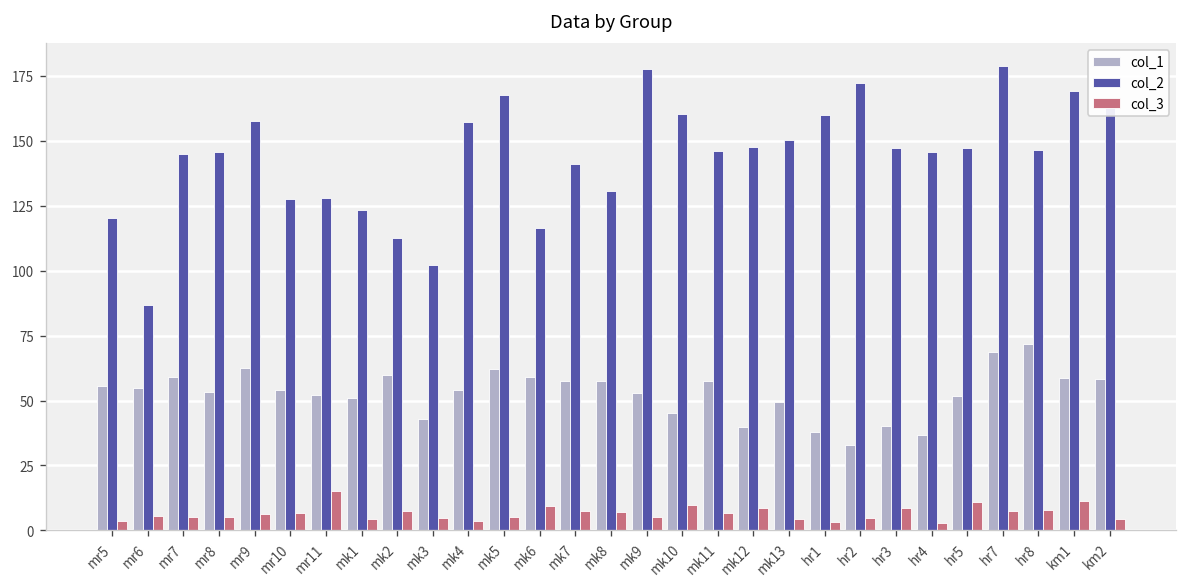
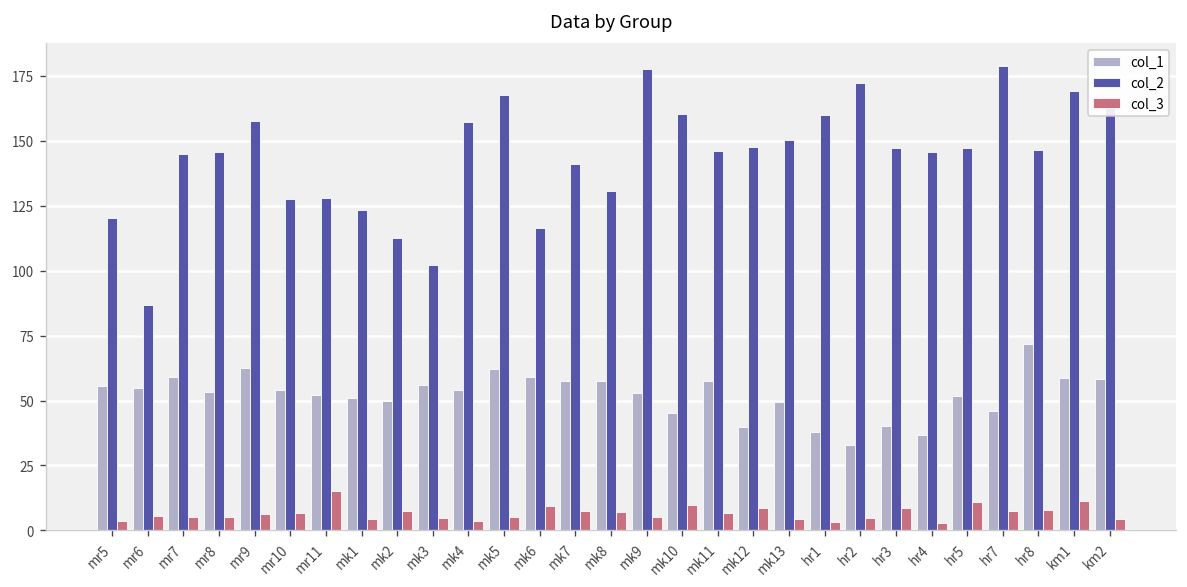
  {
    "col_1": {
      "mr5": 56,
      "mr6": 55,
      "mr7": 59,
      "mr8": 53,
      "mr9": 62,
      "mr10": 54,
      "mr11": 52,
      "mk1": 51,
-     "mk2": 60,
-     "mk3": 43,
+     "mk2": 50,
+     "mk3": 56,
      "mk4": 54,
      "mk5": 62,
      "mk6": 59,
      "mk7": 57,
      "mk8": 58,
      "mk9": 53,
      "mk10": 45,
      "mk11": 57,
      "mk12": 40,
      "mk13": 49,
      "hr1": 38,
      "hr2": 33,
      "hr3": 40,
      "hr4": 37,
      "hr5": 52,
-     "hr7": 69,
+     "hr7": 46,
      "hr8": 72,
      "km1": 59,
      "km2": 58
    },
    "col_2": {
      "mr5": 120,
      "mr6": 87,
      "mr7": 145,
      "mr8": 146,
      "mr9": 158,
      "mr10": 127,
      "mr11": 128,
      "mk1": 123,
      "mk2": 113,
      "mk3": 102,
      "mk4": 157,
      "mk5": 168,
      "mk6": 116,
      "mk7": 141,
      "mk8": 131,
      "mk9": 177,
      "mk10": 160,
      "mk11": 146,
      "mk12": 148,
      "mk13": 150,
      "hr1": 160,
      "hr2": 172,
      "hr3": 147,
      "hr4": 146,
      "hr5": 147,
      "hr7": 179,
      "hr8": 146,
      "km1": 169
    },
    "col_3": {
      "mr5": 4,
      "mr6": 6,
      "mr7": 5,
      "mr8": 5,
      "mr9": 6,
      "mr10": 7,
      "mr11": 15,
      "mk1": 5,
      "mk2": 8,
      "mk3": 5,
      "mk4": 4,
      "mk5": 5,
      "mk6": 10,
      "mk7": 7,
      "mk8": 7,
      "mk9": 5,
      "mk10": 10,
      "mk11": 7,
      "mk12": 9,
      "mk13": 4,
      "hr1": 3,
      "hr2": 5,
      "hr3": 9,
      "hr4": 3,
      "hr5": 11,
      "hr7": 8,
      "hr8": 8,
      "km1": 12,
      "km2": 5
    }
  }
